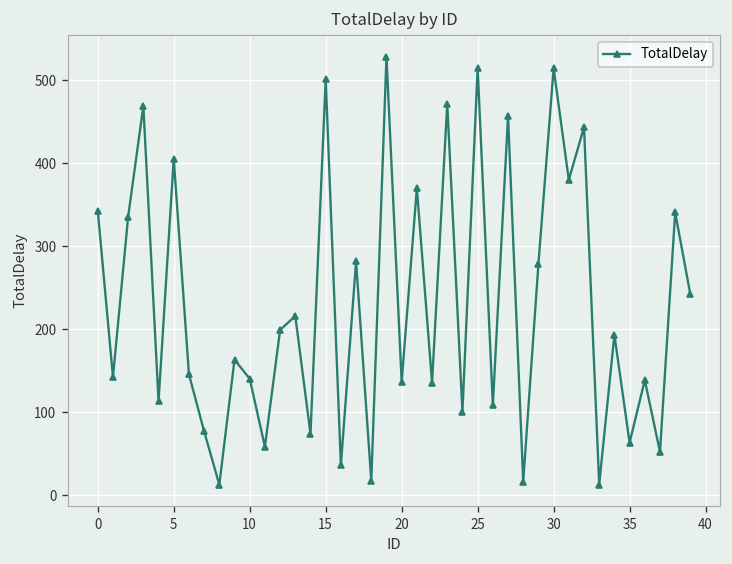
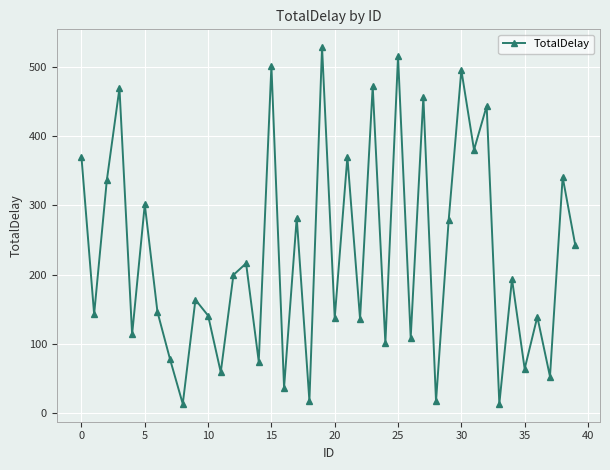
  {
-   "0": 340,
-   "5": 410,
+   "0": 370,
+   "5": 300,
    "10": 140,
    "15": 500,
    "20": 140,
    "25": 520,
-   "30": 510,
+   "30": 500,
    "35": 60
  }
